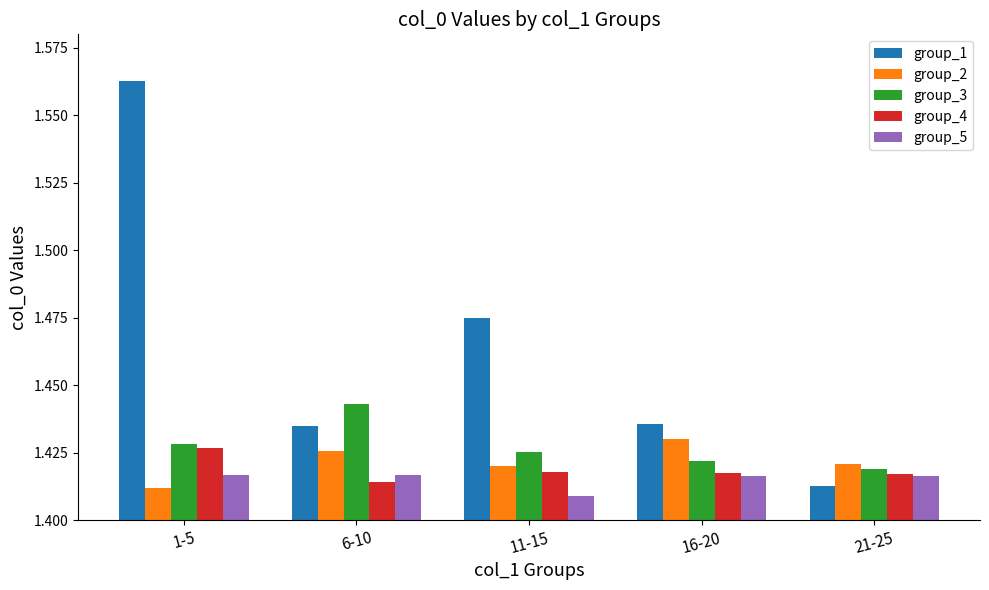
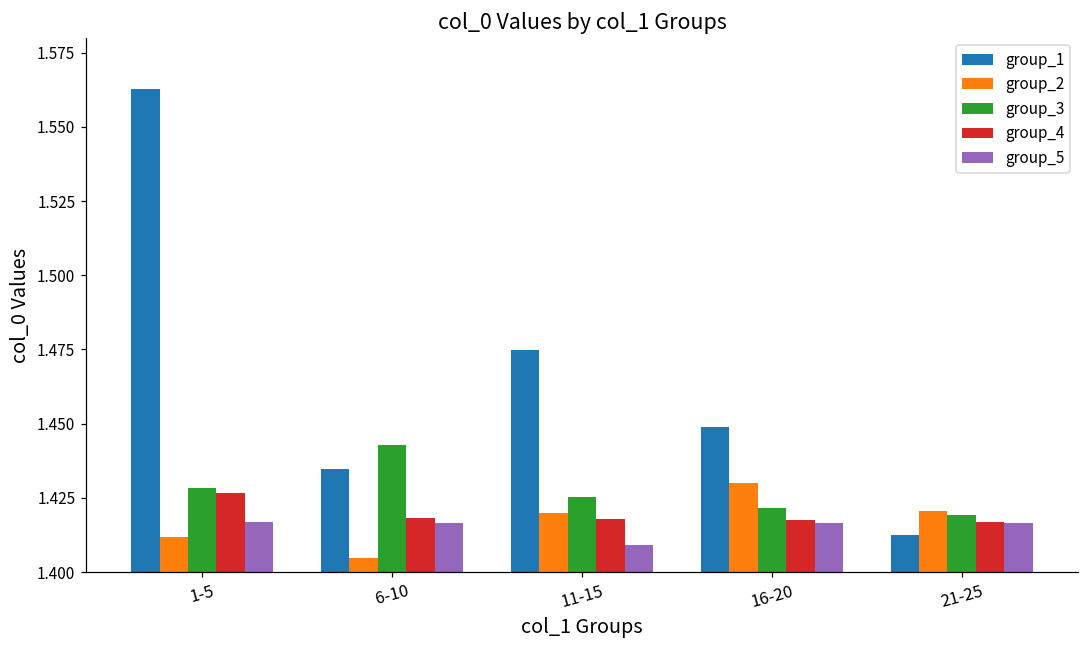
  {
    "group_1": {
      "1-5": 1.563,
      "6-10": 1.435,
      "11-15": 1.475,
-     "16-20": 1.436,
+     "16-20": 1.449,
      "21-25": 1.413
    },
    "group_2": {
      "1-5": 1.412,
-     "6-10": 1.426,
+     "6-10": 1.405,
      "11-15": 1.420,
      "16-20": 1.430,
      "21-25": 1.421
    },
    "group_3": {
      "1-5": 1.428,
      "6-10": 1.443,
      "11-15": 1.425,
      "16-20": 1.422,
      "21-25": 1.419
    },
    "group_4": {
      "1-5": 1.427,
-     "6-10": 1.414,
+     "6-10": 1.418,
      "11-15": 1.418,
      "16-20": 1.417,
      "21-25": 1.417
    },
    "group_5": {
      "1-5": 1.417,
      "6-10": 1.417,
      "11-15": 1.409,
      "16-20": 1.417,
      "21-25": 1.417
    }
  }
